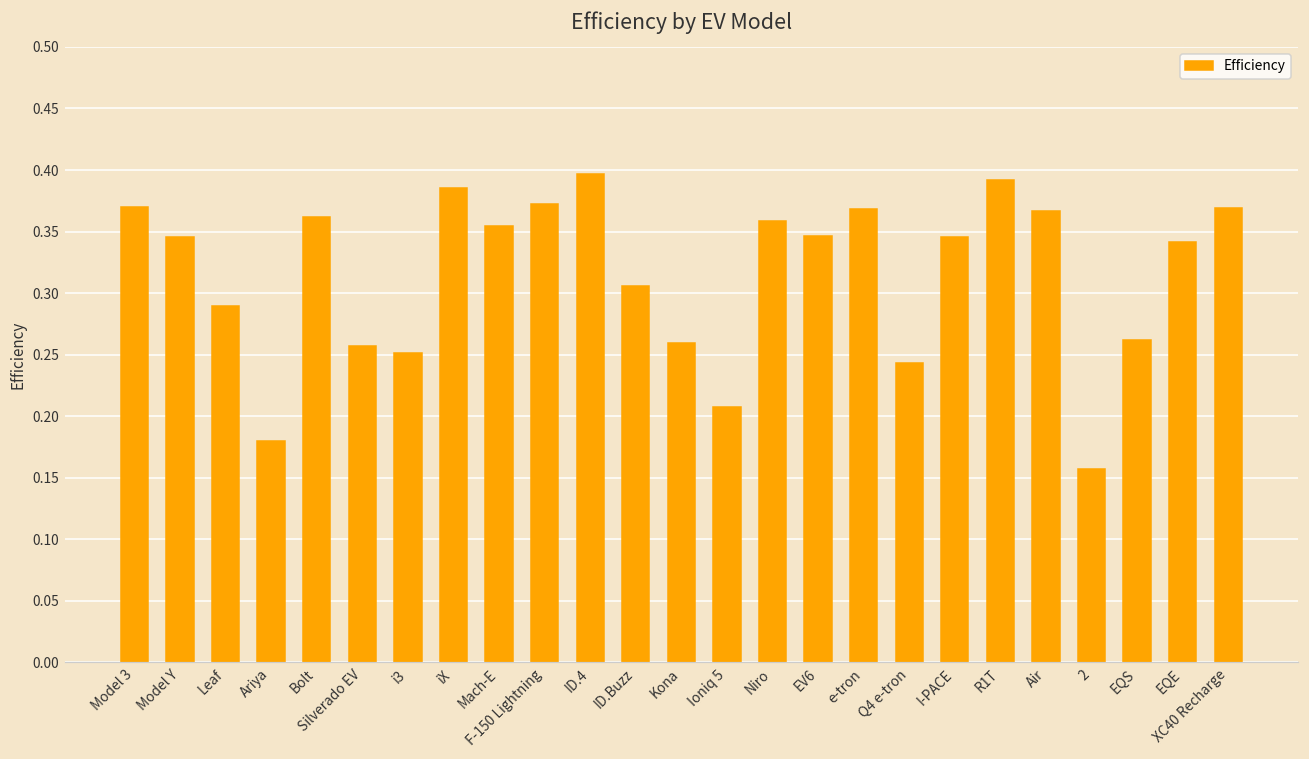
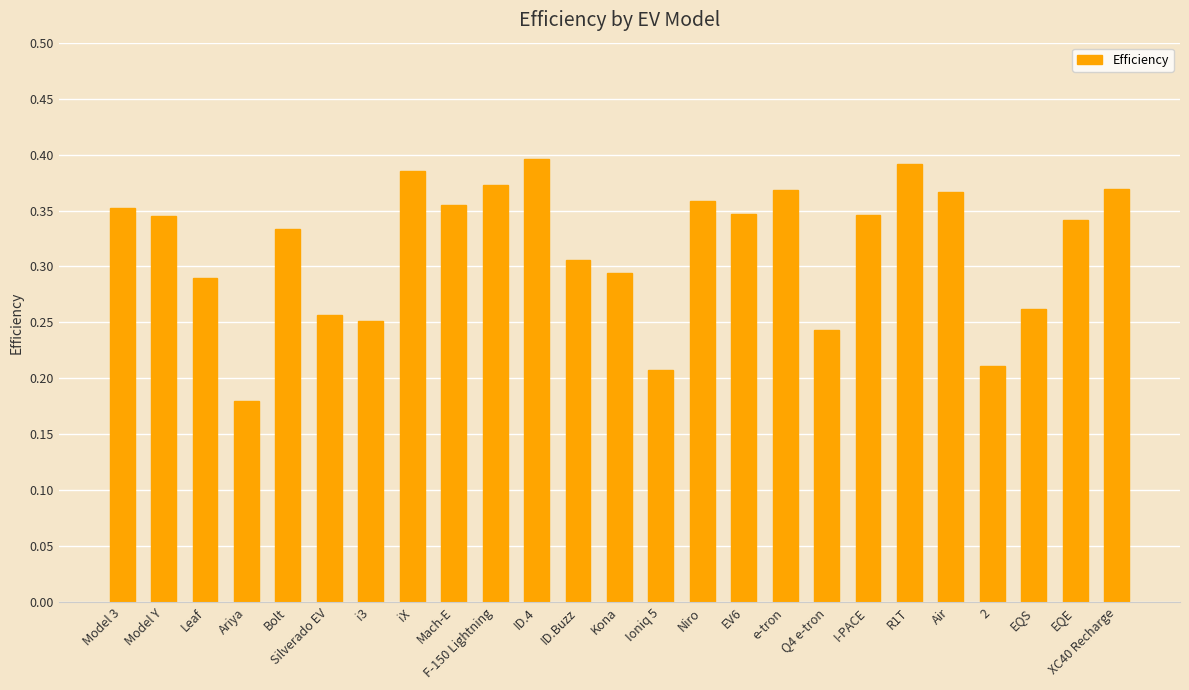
  {
-   "Model 3": 0.370,
+   "Model 3": 0.352,
    "Model Y": 0.345,
    "Leaf": 0.289,
    "Ariya": 0.180,
-   "Bolt": 0.361,
+   "Bolt": 0.334,
    "Silverado EV": 0.257,
    "i3": 0.252,
    "iX": 0.385,
    "Mach-E": 0.355,
    "F-150 Lightning": 0.372,
    "ID.4": 0.396,
    "ID.Buzz": 0.306,
-   "Kona": 0.259,
+   "Kona": 0.294,
    "Ioniq 5": 0.208,
    "Niro": 0.358,
    "EV6": 0.346,
    "e-tron": 0.368,
    "Q4 e-tron": 0.243,
    "I-PACE": 0.346,
    "R1T": 0.392,
    "Air": 0.367,
-   "2": 0.157,
+   "2": 0.211,
    "EQS": 0.262,
    "EQE": 0.342,
    "XC40 Recharge": 0.370
  }
